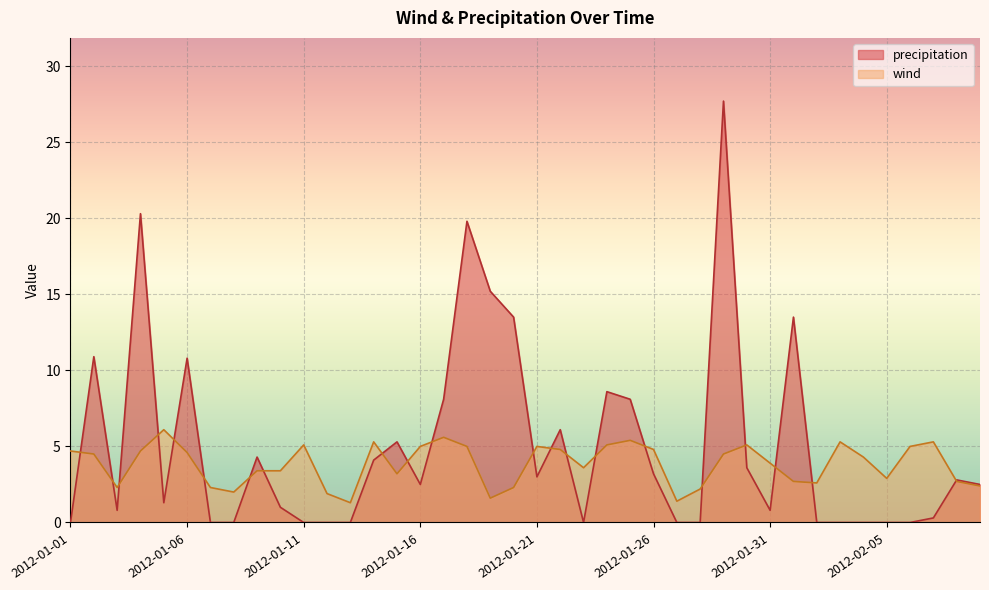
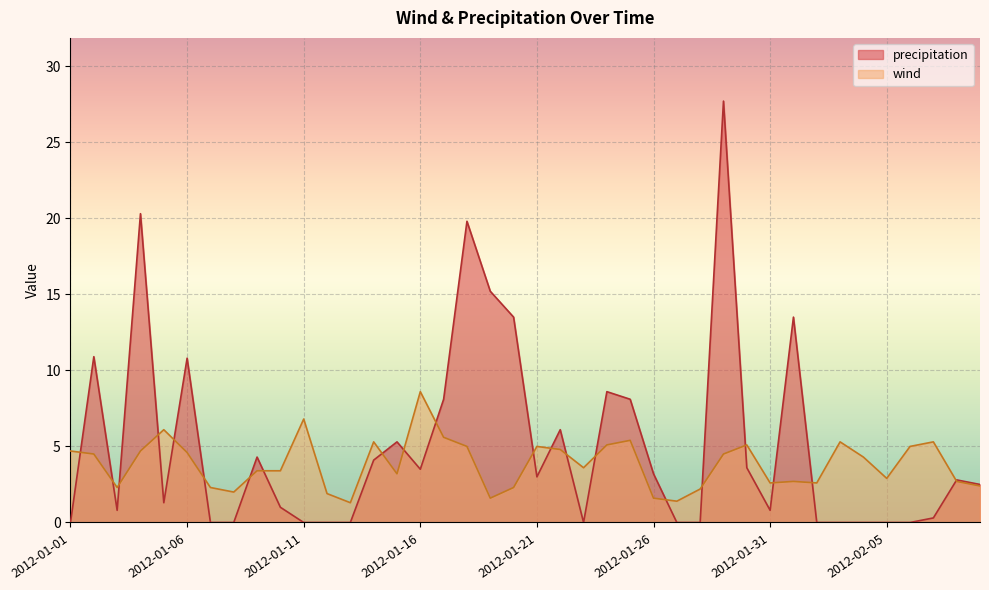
  {
    "precipitation": {
      "2012-01-01": 0.0,
      "2012-01-06": 10.8,
      "2012-01-11": 0.0,
-     "2012-01-16": 2.5,
+     "2012-01-16": 3.5,
      "2012-01-21": 3.0,
      "2012-01-26": 3.2,
      "2012-01-31": 0.8,
      "2012-02-05": 0.0
    },
    "wind": {
      "2012-01-01": 4.7,
      "2012-01-06": 4.6,
-     "2012-01-11": 5.1,
-     "2012-01-16": 5.0,
+     "2012-01-11": 6.8,
+     "2012-01-16": 8.6,
      "2012-01-21": 5.0,
-     "2012-01-26": 4.8,
-     "2012-01-31": 3.9,
+     "2012-01-26": 1.6,
+     "2012-01-31": 2.6,
      "2012-02-05": 2.9
    }
  }
